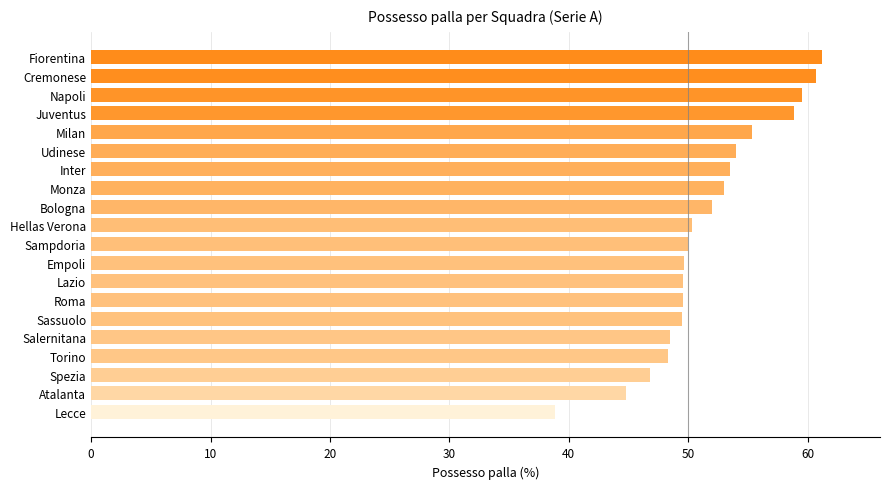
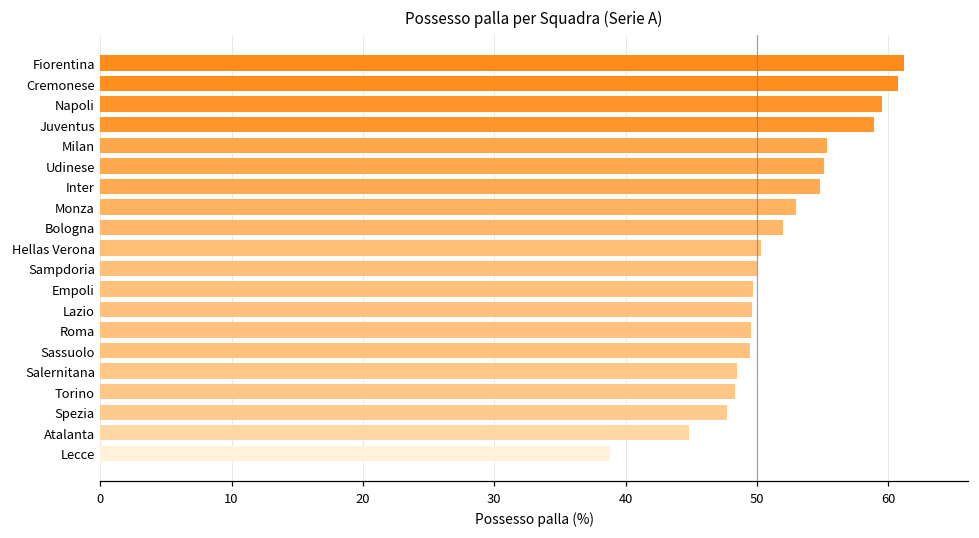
  {
    "Fiorentina": 61.2,
    "Cremonese": 60.7,
    "Napoli": 59.5,
    "Juventus": 58.9,
    "Milan": 55.3,
-   "Udinese": 54.0,
-   "Inter": 53.5,
+   "Udinese": 55.1,
+   "Inter": 54.8,
    "Monza": 53.0,
    "Bologna": 52.0,
    "Hellas Verona": 50.3,
    "Sampdoria": 50.0,
    "Empoli": 49.7,
    "Lazio": 49.6,
    "Roma": 49.6,
    "Sassuolo": 49.5,
    "Salernitana": 48.5,
    "Torino": 48.3,
-   "Spezia": 46.8,
+   "Spezia": 47.7,
    "Atalanta": 44.8,
    "Lecce": 38.8
  }
